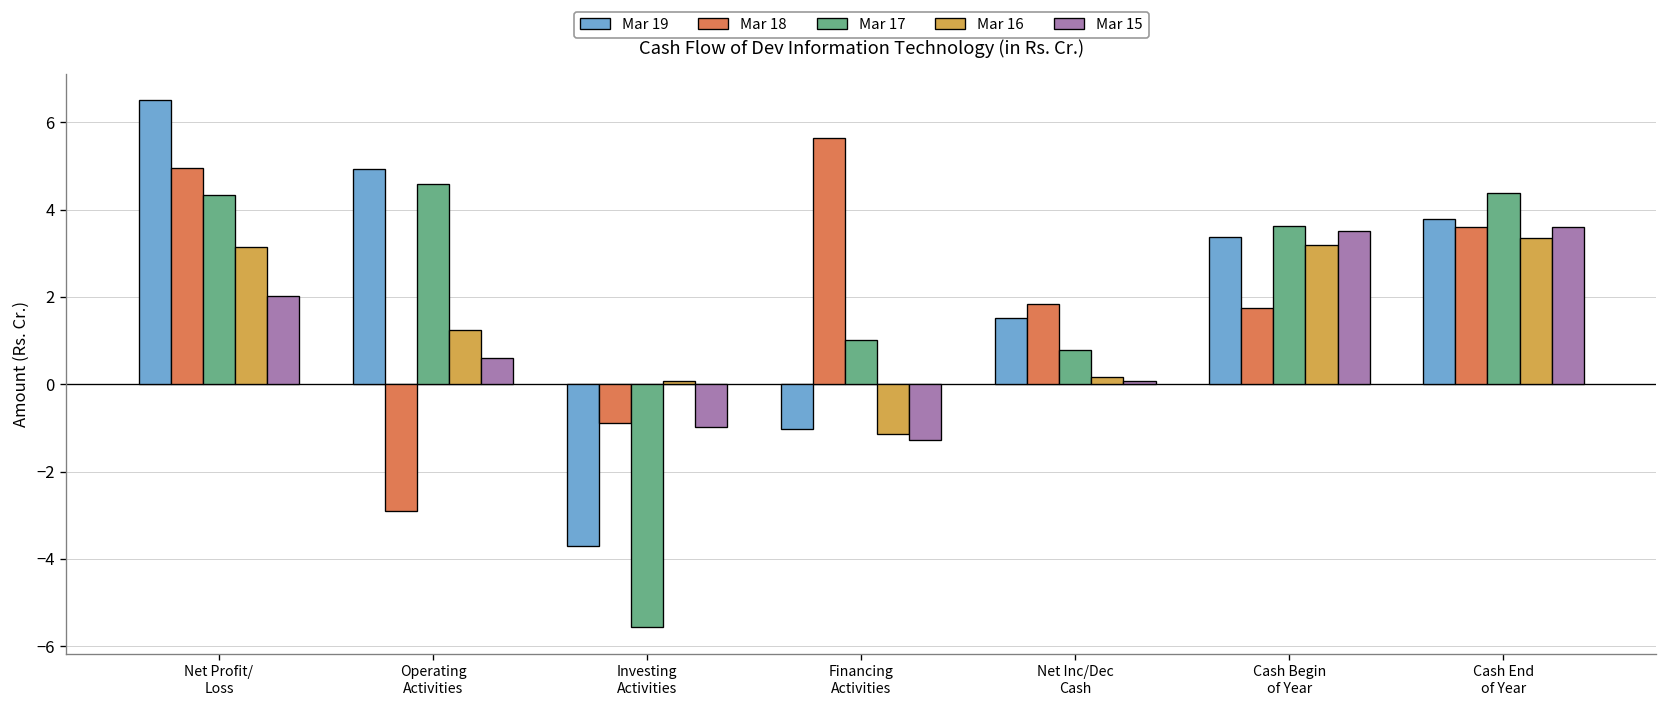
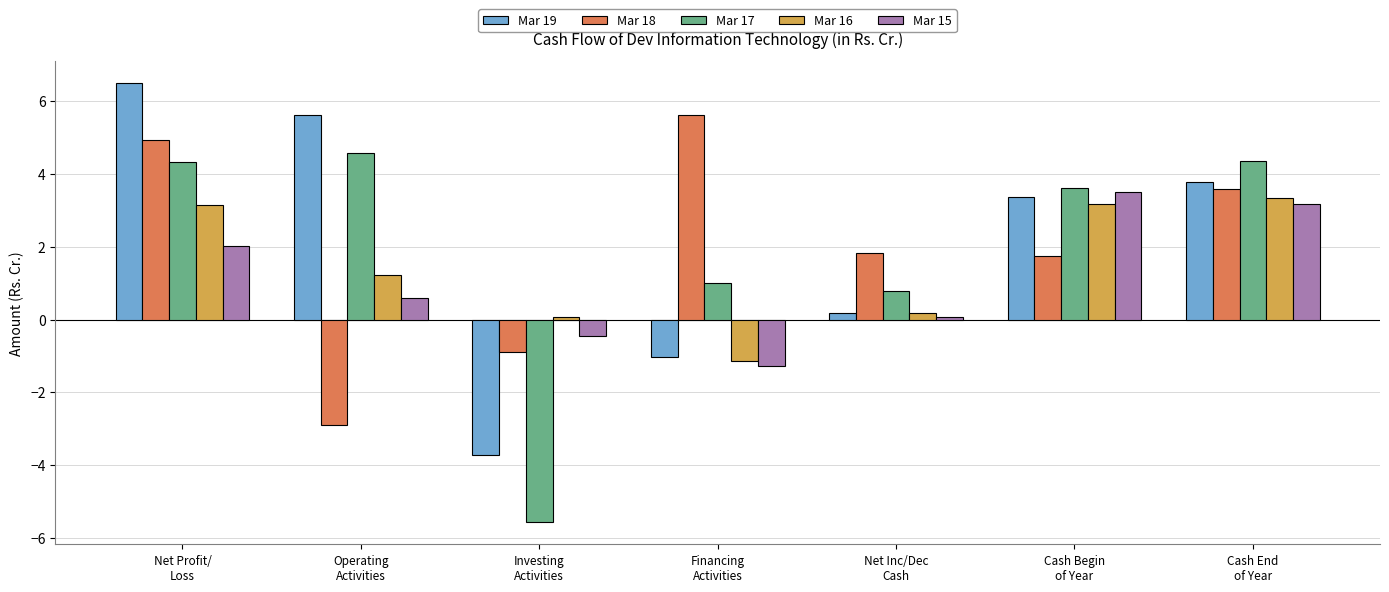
  {
    "Mar 19": {
      "Net Profit/ Loss": 6.5,
-     "Operating Activities": 4.9,
+     "Operating Activities": 5.6,
      "Investing Activities": -3.7,
      "Financing Activities": -1.0,
-     "Net Inc/Dec Cash": 1.5,
+     "Net Inc/Dec Cash": 0.2,
      "Cash Begin of Year": 3.4,
      "Cash End of Year": 3.8
    },
    "Mar 17": {
      "Net Profit/ Loss": 4.3,
      "Operating Activities": 4.6,
      "Investing Activities": -5.6,
      "Financing Activities": 1.0,
      "Net Inc/Dec Cash": 0.8,
      "Cash Begin of Year": 3.6,
      "Cash End of Year": 4.4
    },
    "Mar 15": {
      "Net Profit/ Loss": 2.0,
      "Operating Activities": 0.6,
-     "Investing Activities": -1.0,
+     "Investing Activities": -0.5,
      "Financing Activities": -1.3,
      "Net Inc/Dec Cash": 0.1,
      "Cash Begin of Year": 3.5,
-     "Cash End of Year": 3.6
+     "Cash End of Year": 3.2
    }
  }
